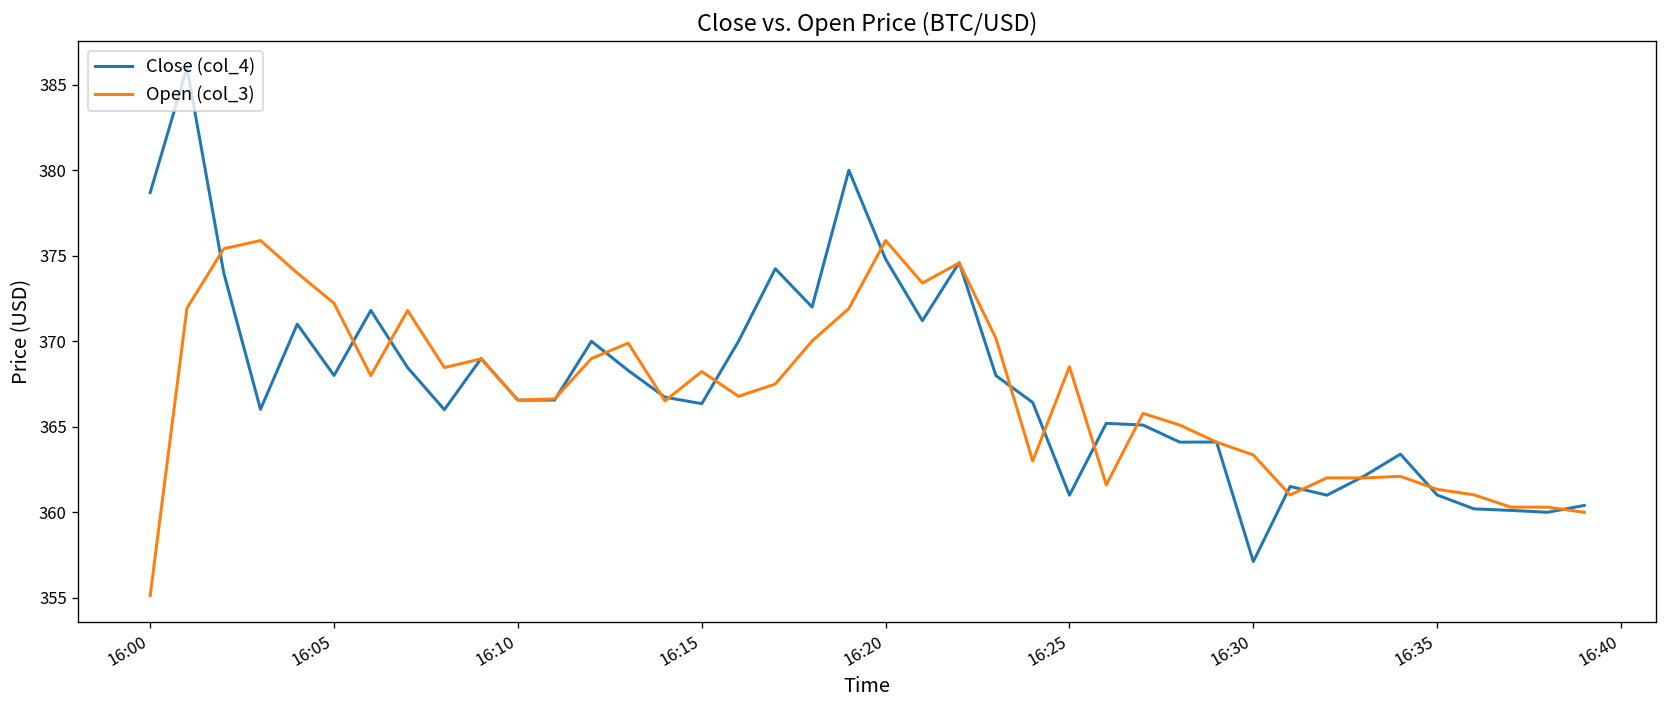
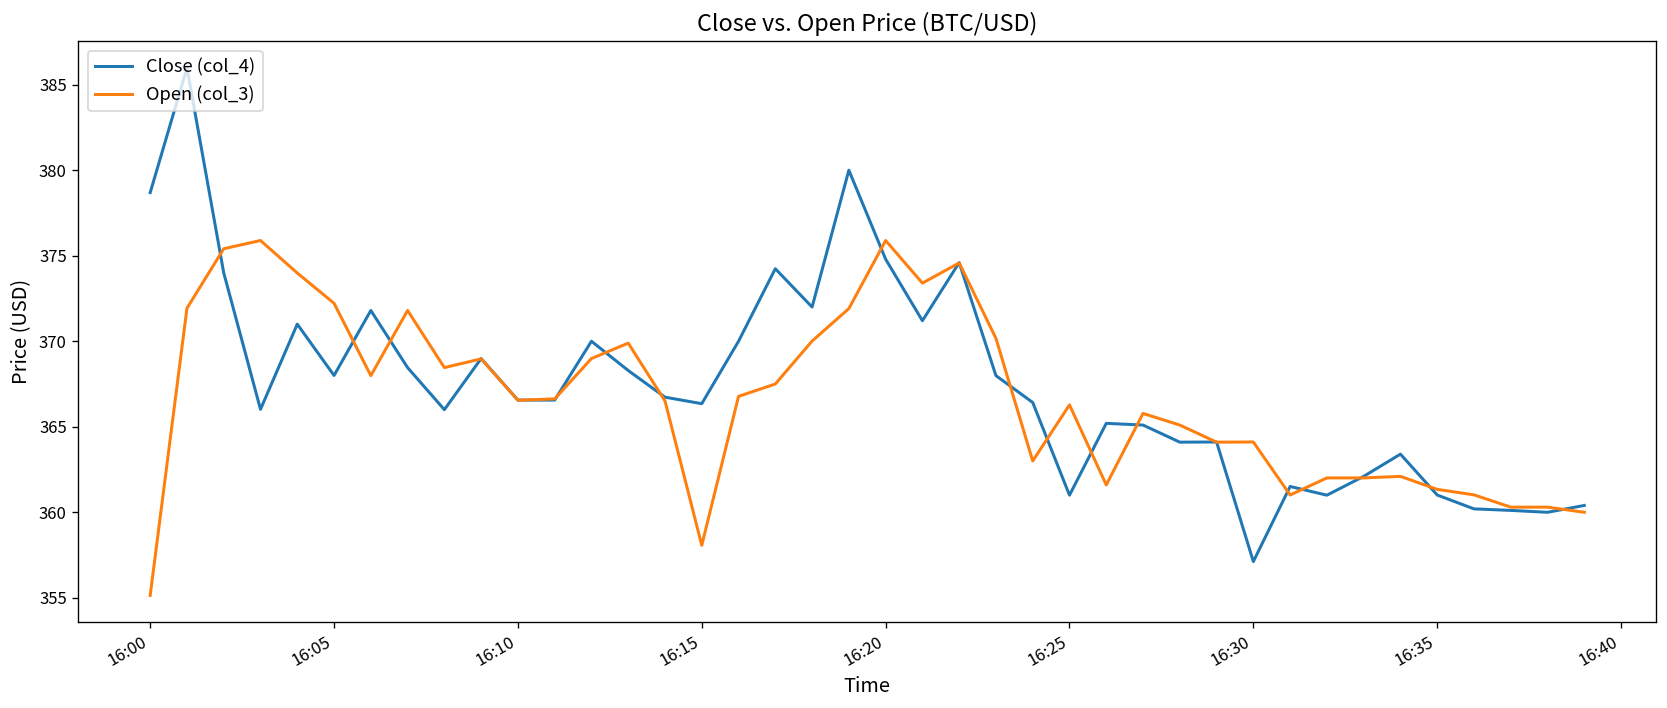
  {
    "Close (col_4)": {
      "16:00": 378.7,
      "16:05": 368.0,
      "16:15": 366.4,
      "16:20": 374.8,
      "16:25": 361.0,
      "16:30": 357.1,
      "16:35": 361.0
    },
    "Open (col_3)": {
      "16:00": 355.1,
      "16:05": 372.2,
-     "16:15": 368.2,
+     "16:15": 358.1,
      "16:20": 375.9,
-     "16:25": 368.5,
-     "16:30": 363.4,
+     "16:25": 366.3,
+     "16:30": 364.1,
      "16:35": 361.3
    }
  }
